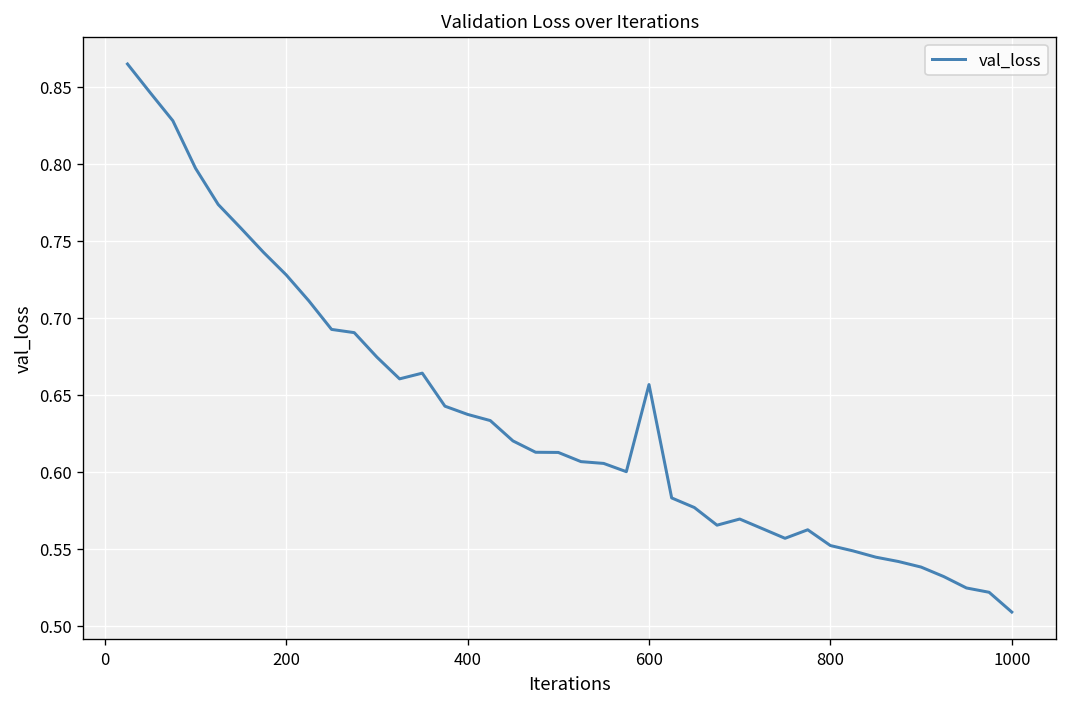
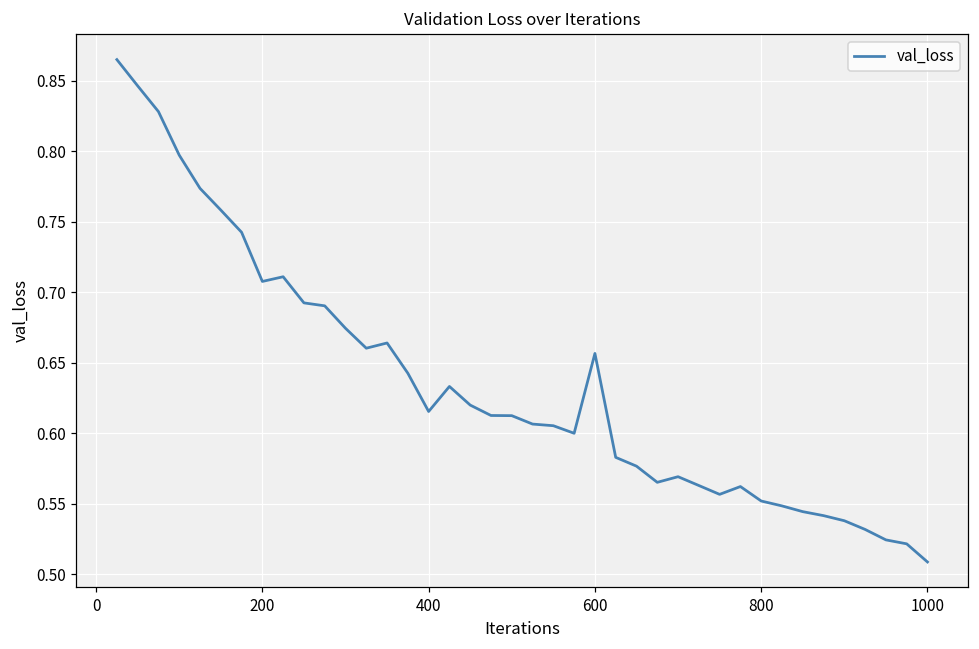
  {
-   "200": 0.728,
-   "400": 0.637,
+   "200": 0.708,
+   "400": 0.616,
    "600": 0.657,
    "800": 0.552,
    "1000": 0.509
  }
